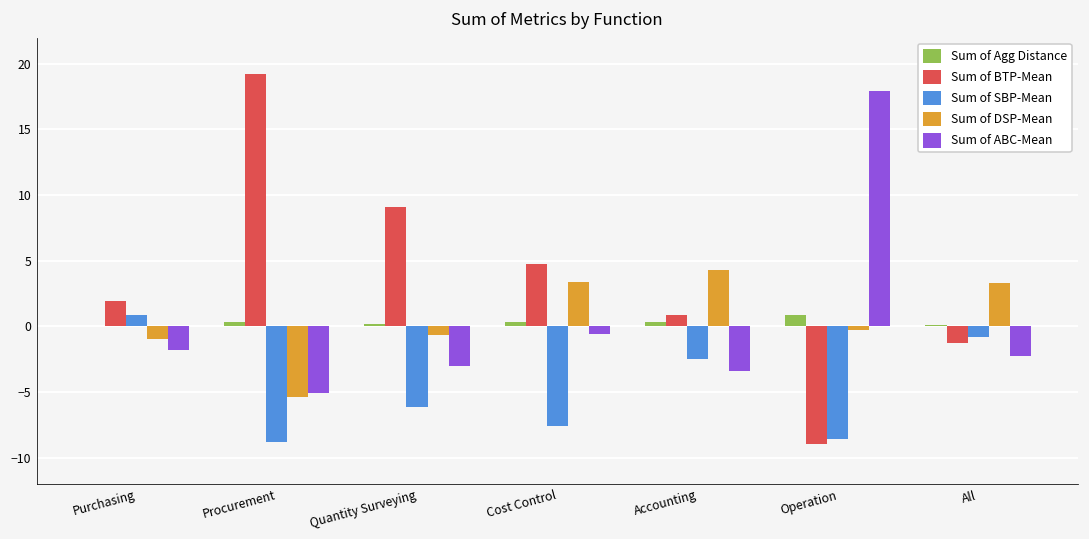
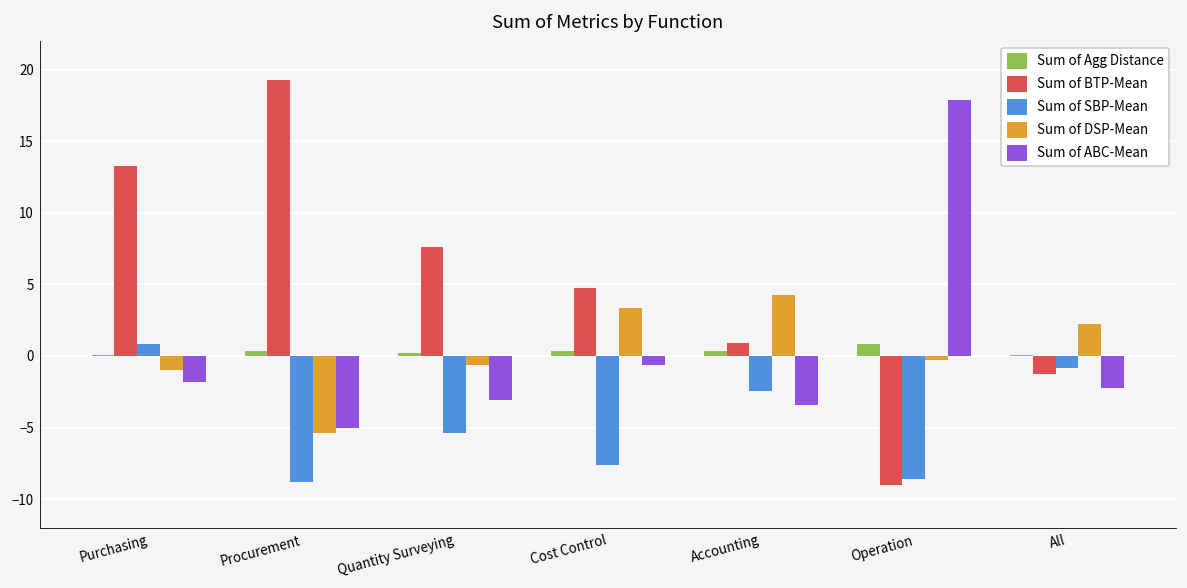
  {
    "Sum of Agg Distance": {
      "Procurement": 0.3,
      "Quantity Surveying": 0.2,
      "Cost Control": 0.3,
      "Accounting": 0.3,
      "Operation": 0.9
    },
    "Sum of BTP-Mean": {
-     "Purchasing": 2.0,
+     "Purchasing": 13.3,
      "Procurement": 19.2,
-     "Quantity Surveying": 9.1,
+     "Quantity Surveying": 7.6,
      "Cost Control": 4.8,
      "Accounting": 0.9,
      "Operation": -9.0,
      "All": -1.3
    },
    "Sum of SBP-Mean": {
      "Purchasing": 0.8,
      "Procurement": -8.8,
-     "Quantity Surveying": -6.2,
+     "Quantity Surveying": -5.4,
      "Cost Control": -7.6,
      "Accounting": -2.5,
      "Operation": -8.6,
      "All": -0.8
    },
    "Sum of DSP-Mean": {
      "Purchasing": -1.0,
      "Procurement": -5.4,
      "Quantity Surveying": -0.6,
      "Cost Control": 3.4,
      "Accounting": 4.3,
      "Operation": -0.3,
-     "All": 3.3
+     "All": 2.2
    },
    "Sum of ABC-Mean": {
      "Purchasing": -1.8,
      "Procurement": -5.1,
      "Quantity Surveying": -3.1,
      "Cost Control": -0.6,
      "Accounting": -3.4,
      "Operation": 17.9,
      "All": -2.2
    }
  }
